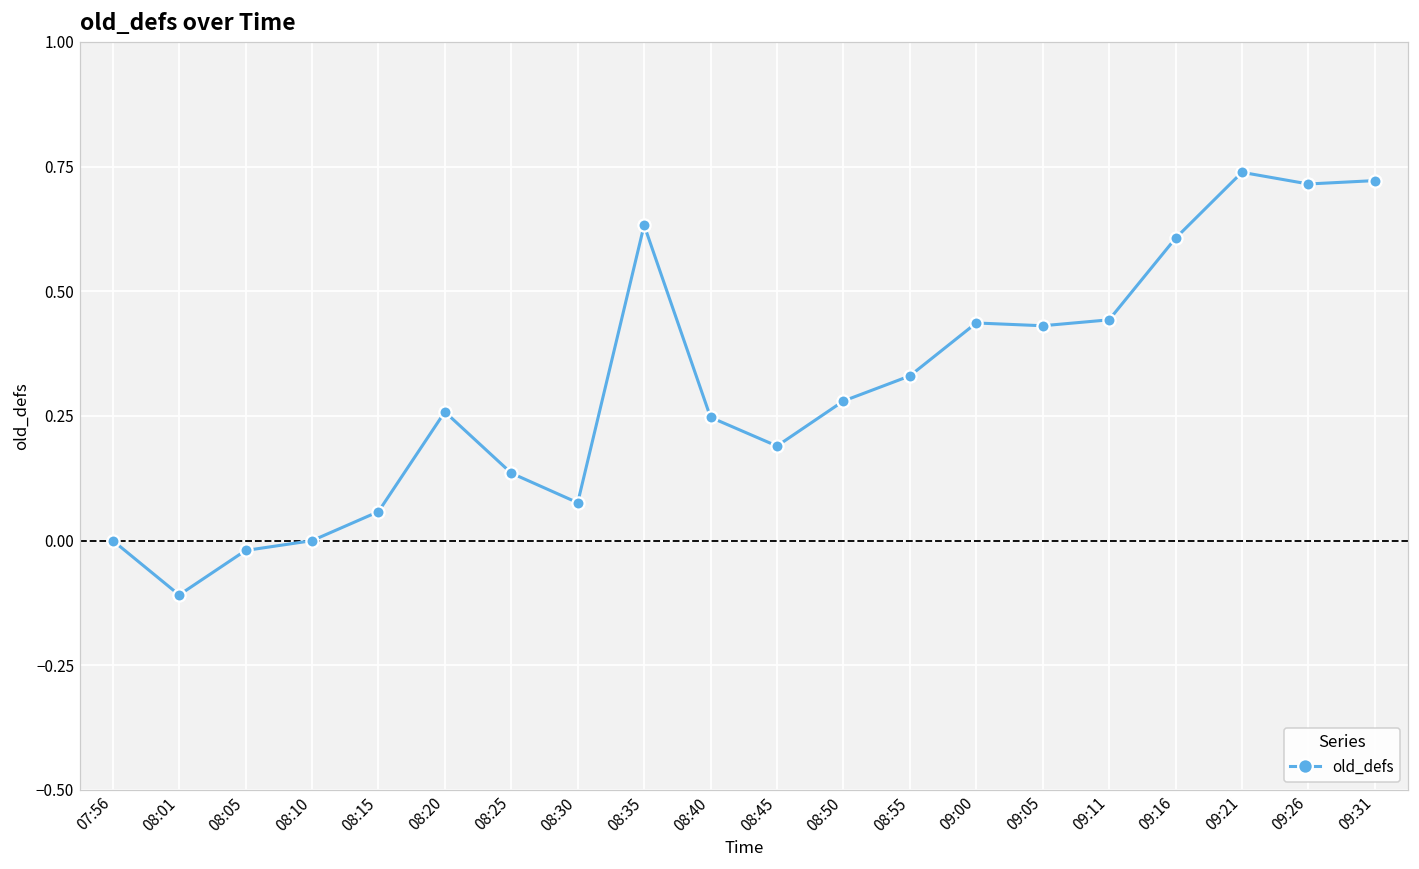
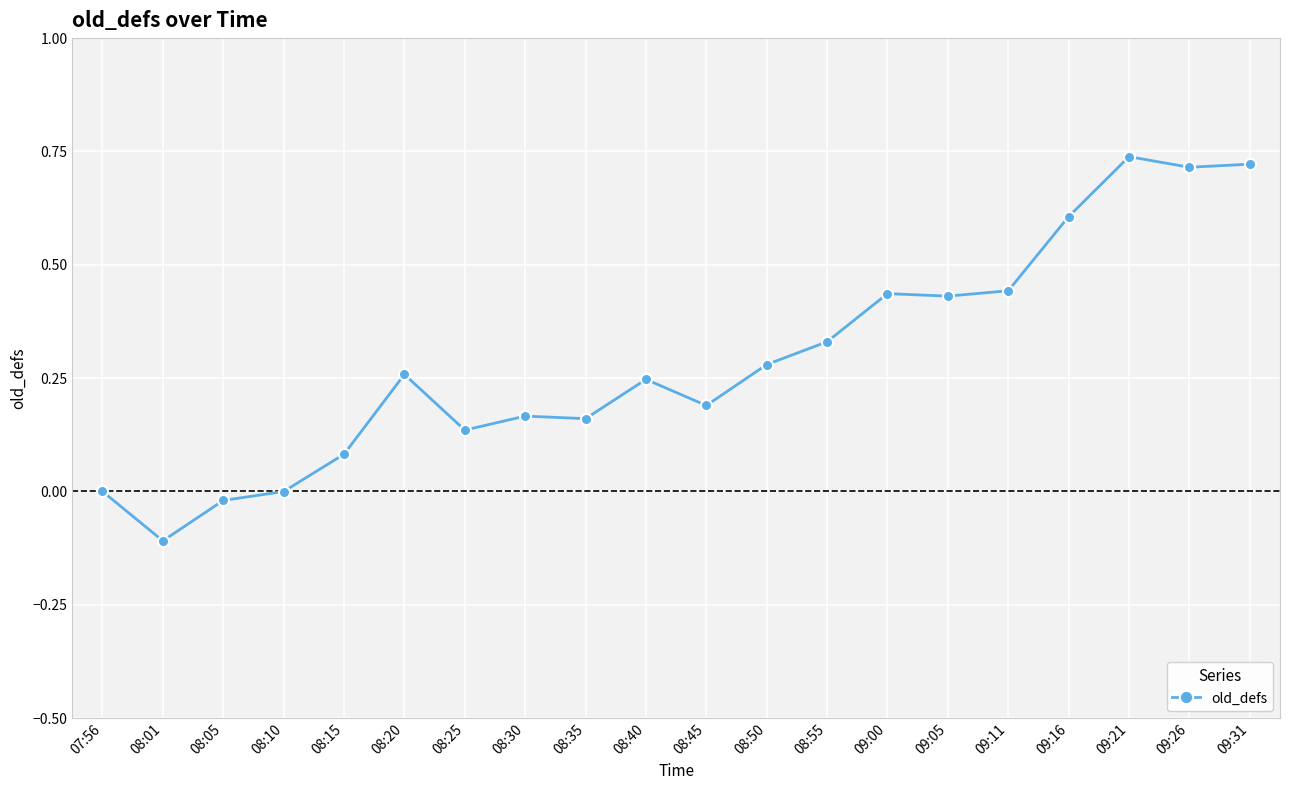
  {
    "07:56": 0.00,
    "08:01": -0.11,
    "08:05": -0.02,
    "08:10": 0.00,
-   "08:15": 0.06,
+   "08:15": 0.08,
    "08:20": 0.26,
    "08:25": 0.14,
-   "08:30": 0.08,
-   "08:35": 0.63,
+   "08:30": 0.17,
+   "08:35": 0.16,
    "08:40": 0.25,
    "08:45": 0.19,
    "08:50": 0.28,
    "08:55": 0.33,
    "09:00": 0.44,
    "09:05": 0.43,
    "09:11": 0.44,
    "09:16": 0.61,
    "09:21": 0.74,
    "09:26": 0.72,
    "09:31": 0.72
  }
